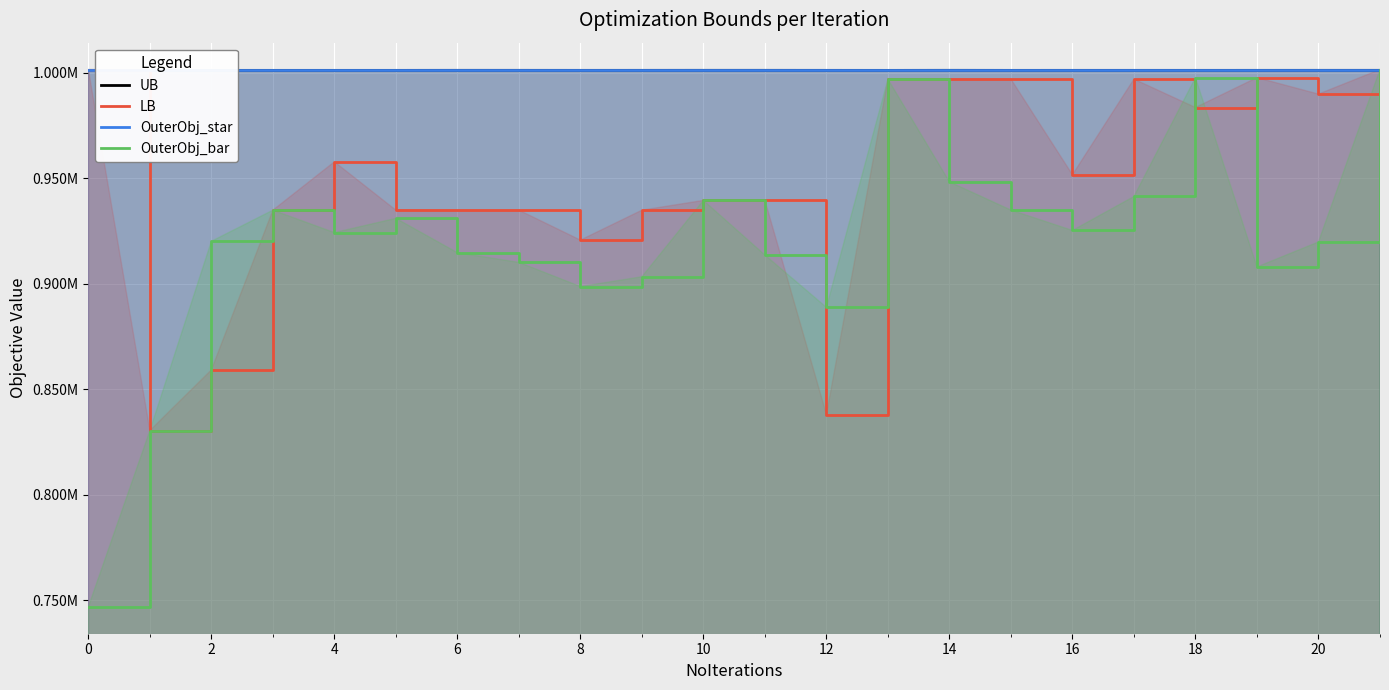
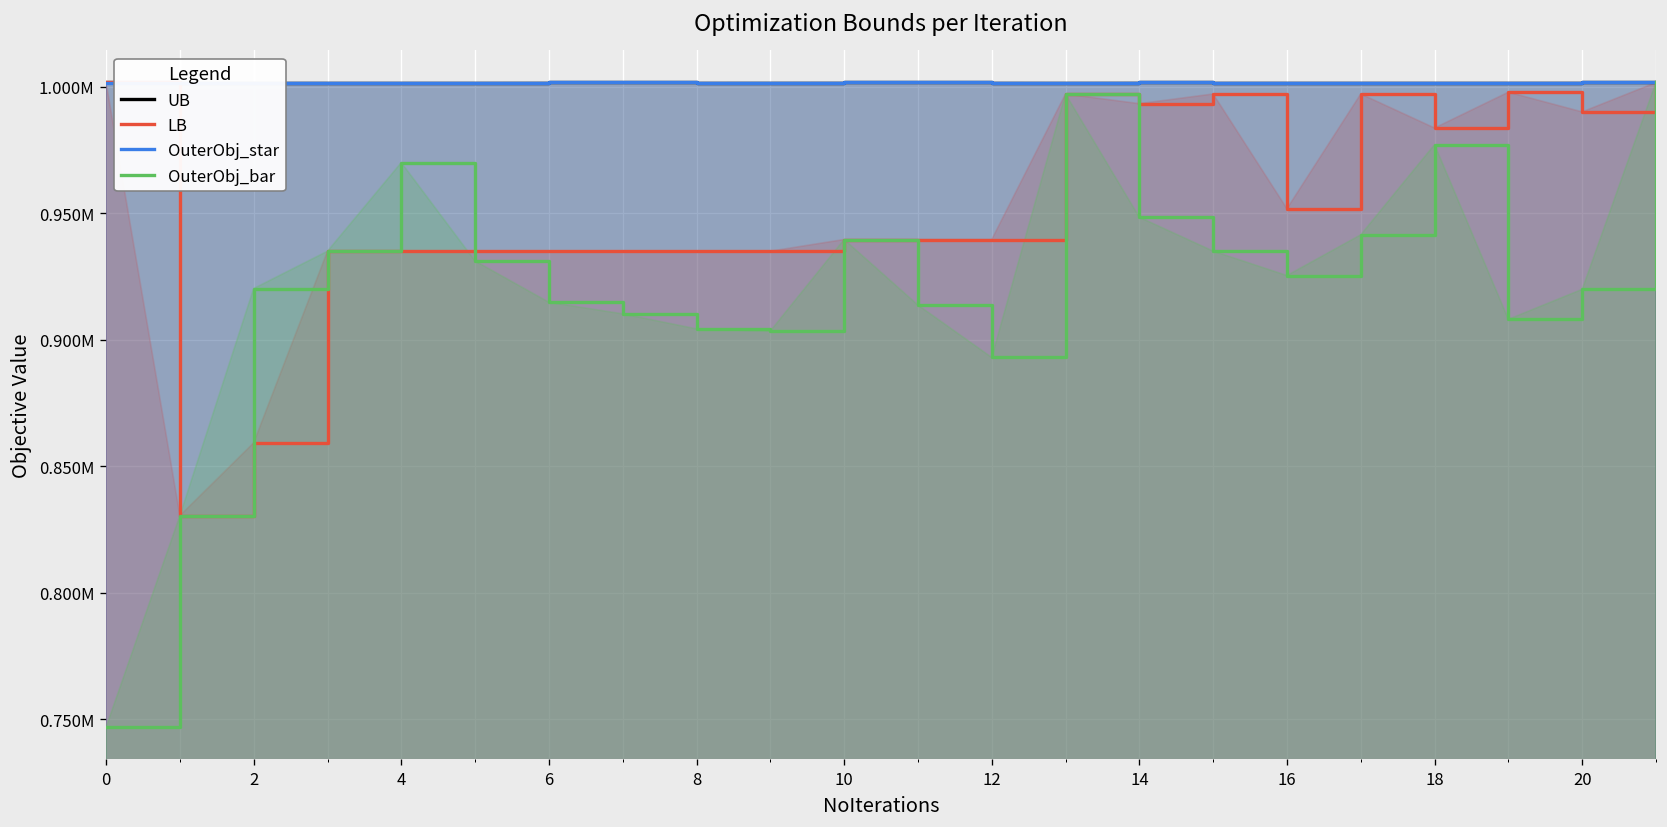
  {
    "OuterObj_star": {
      "4": 1002000,
      "6": 1002000,
      "8": 1002000,
      "10": 1002000,
      "12": 1002000,
      "14": 1002000,
      "16": 1002000,
      "18": 1002000,
      "20": 1002000
    },
    "LB": {
      "2": 859000,
-     "4": 958000,
+     "4": 935000,
      "6": 935000,
-     "8": 921000,
-     "12": 838000,
-     "14": 997000,
+     "8": 935000,
+     "12": 940000,
+     "14": 993000,
      "16": 952000,
      "18": 984000,
      "20": 990000
    },
    "OuterObj_bar": {
      "0": 747000,
      "2": 920000,
-     "4": 924000,
+     "4": 970000,
      "6": 915000,
-     "8": 899000,
-     "12": 889000,
+     "8": 904000,
+     "12": 893000,
      "14": 948000,
      "16": 925000,
-     "18": 998000,
+     "18": 977000,
      "20": 920000
    }
  }
